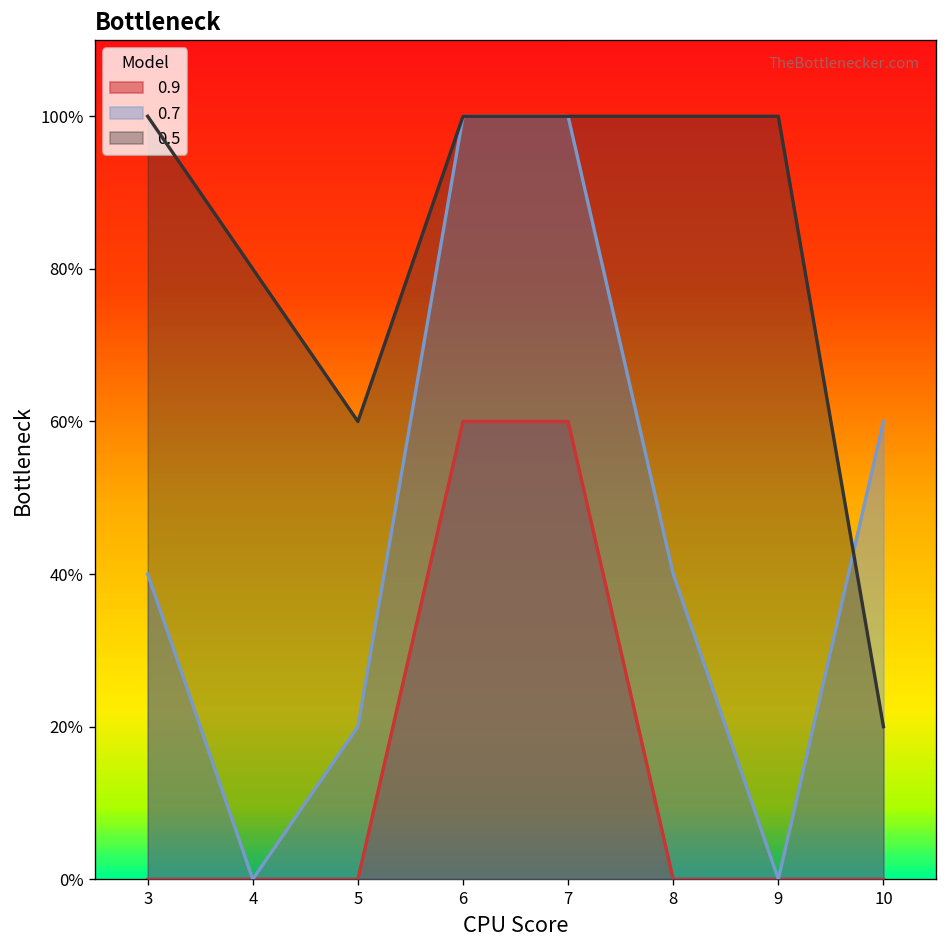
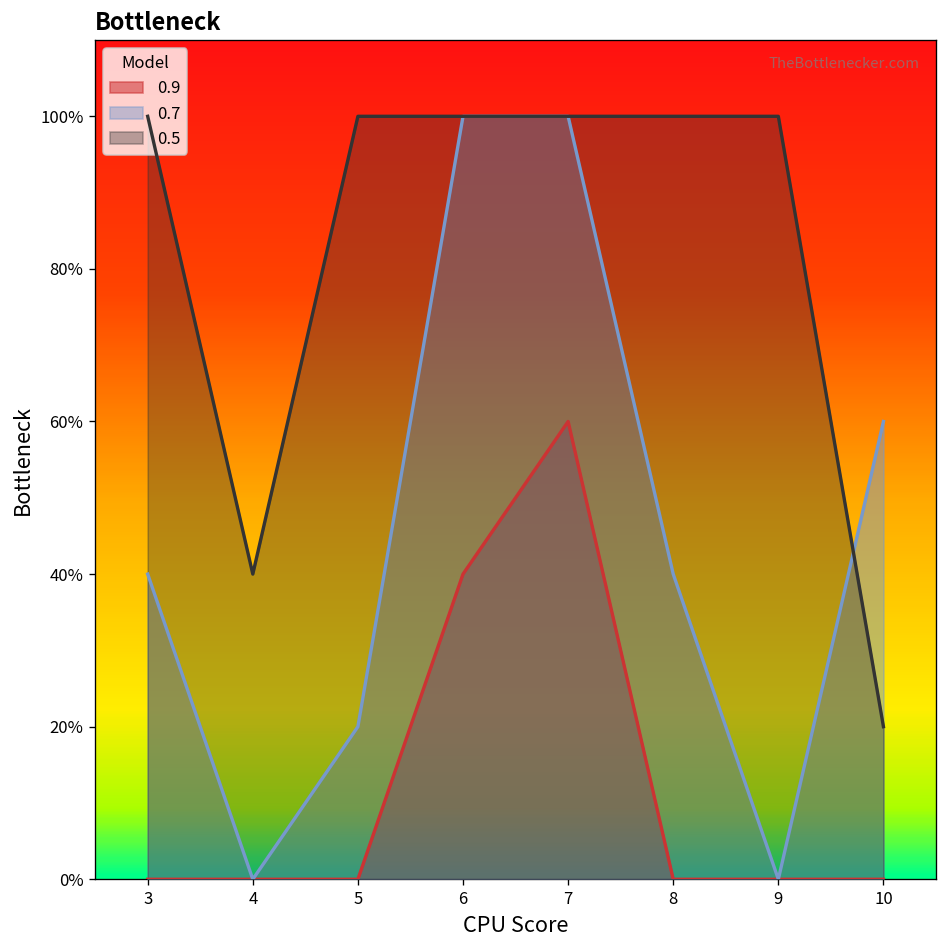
  {
    "0.9": {
      "3": "0%",
      "5": "0%",
-     "6": "60%",
+     "6": "40%",
      "7": "60%",
      "8": "0%",
      "10": "0%"
    },
    "0.7": {
      "3": "40%",
      "5": "20%",
      "8": "40%",
      "10": "60%"
    },
    "0.5": {
-     "4": "80%",
-     "5": "60%",
+     "4": "40%",
+     "5": "100%",
      "8": "100%",
      "9": "100%",
      "10": "20%"
    }
  }
